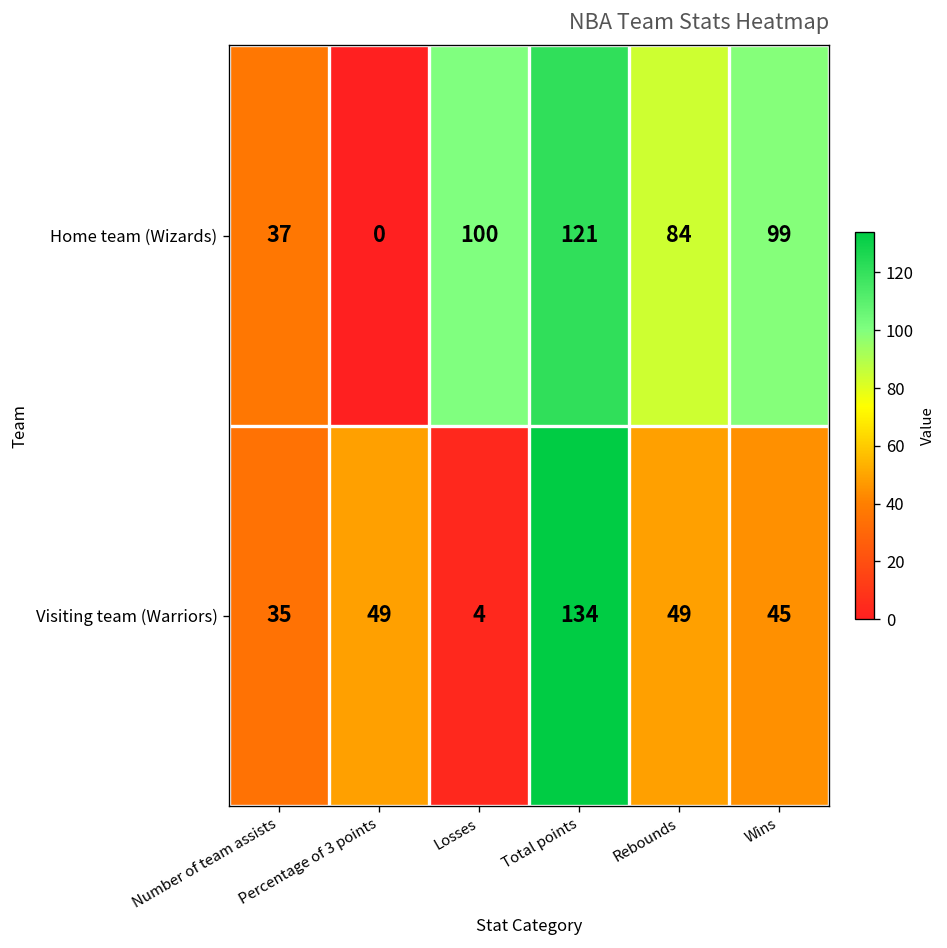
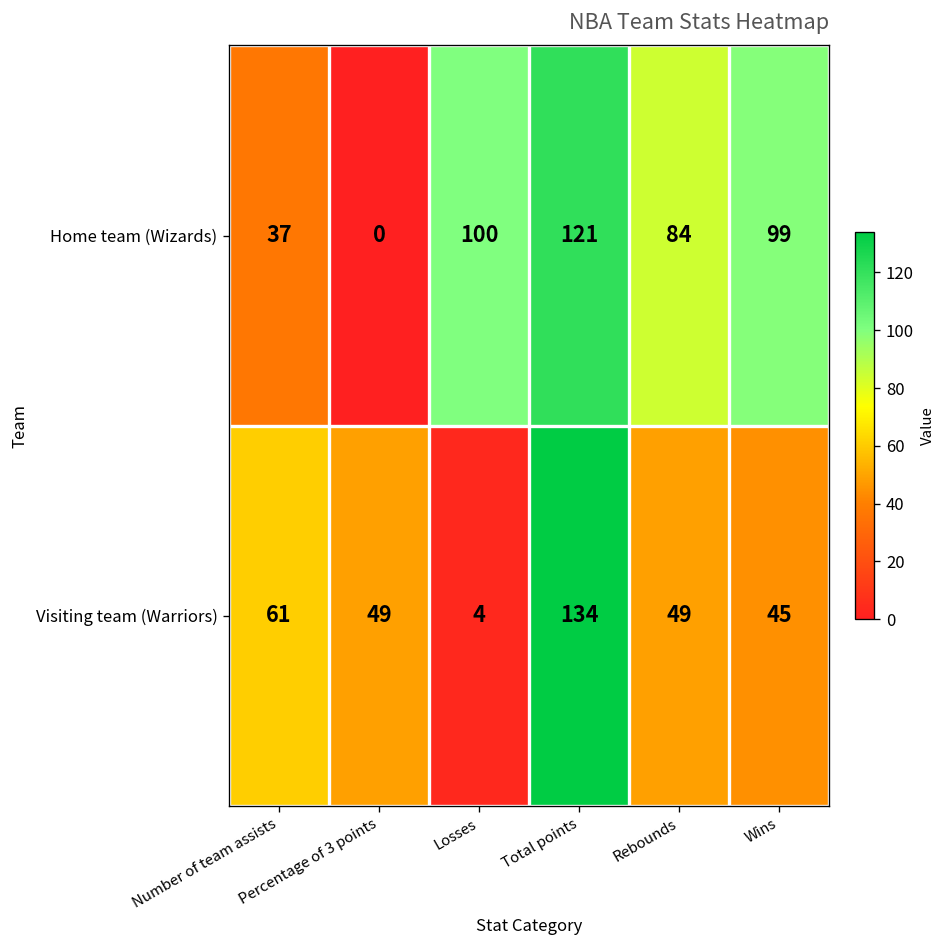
  {
    "Home team (Wizards)": {
      "Number of team assists": 37,
      "Percentage of 3 points": 0,
      "Losses": 100,
      "Total points": 121,
      "Rebounds": 84,
      "Wins": 99
    },
    "Visiting team (Warriors)": {
-     "Number of team assists": 35,
+     "Number of team assists": 61,
      "Percentage of 3 points": 49,
      "Losses": 4,
      "Total points": 134,
      "Rebounds": 49,
      "Wins": 45
    }
  }
